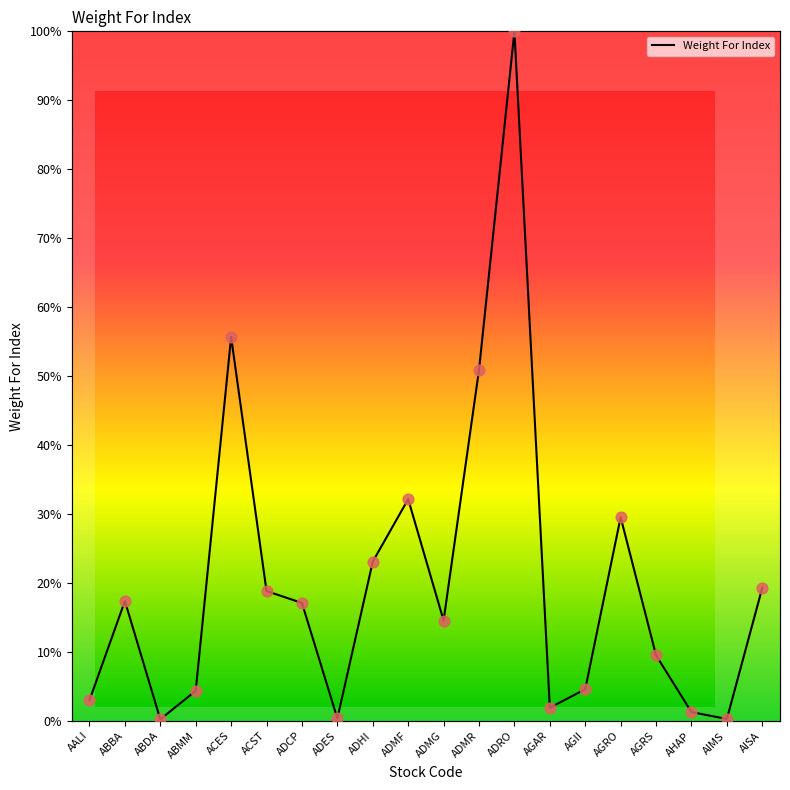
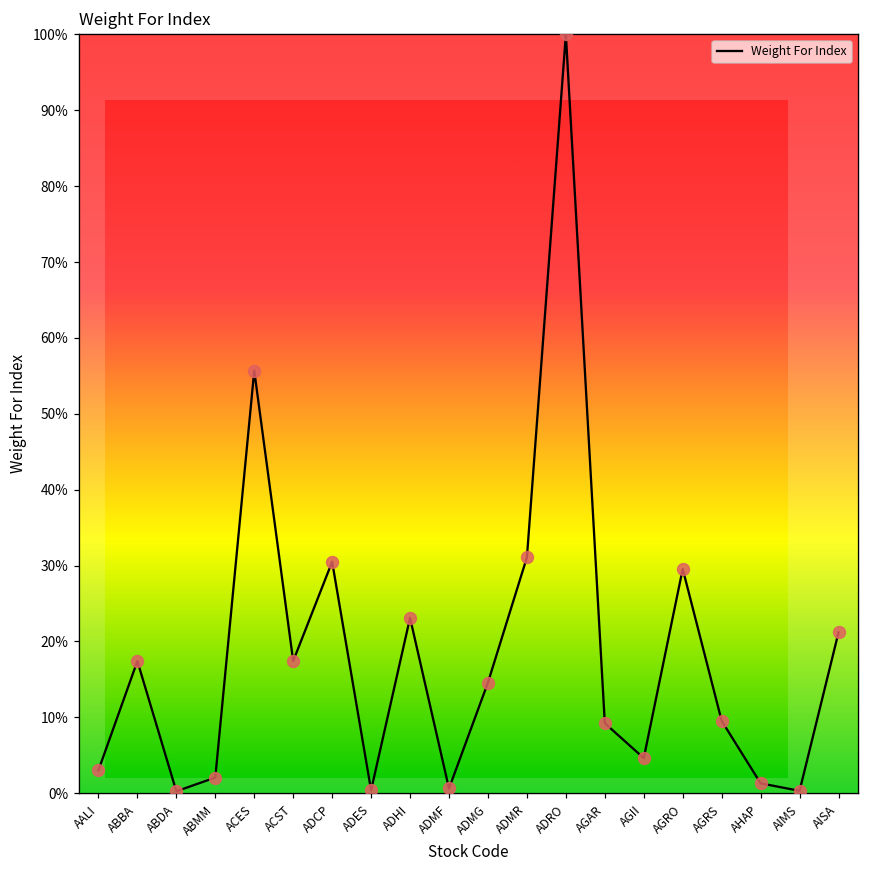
  {
    "AALI": "3%",
    "ABBA": "17%",
    "ABDA": "0%",
-   "ABMM": "4%",
+   "ABMM": "2%",
    "ACES": "56%",
-   "ACST": "19%",
-   "ADCP": "17%",
+   "ACST": "17%",
+   "ADCP": "30%",
    "ADES": "0%",
    "ADHI": "23%",
-   "ADMF": "32%",
+   "ADMF": "1%",
    "ADMG": "15%",
-   "ADMR": "51%",
+   "ADMR": "31%",
    "ADRO": "100%",
-   "AGAR": "2%",
+   "AGAR": "9%",
    "AGII": "5%",
    "AGRO": "30%",
    "AGRS": "10%",
    "AHAP": "1%",
    "AIMS": "0%",
-   "AISA": "19%"
+   "AISA": "21%"
  }
